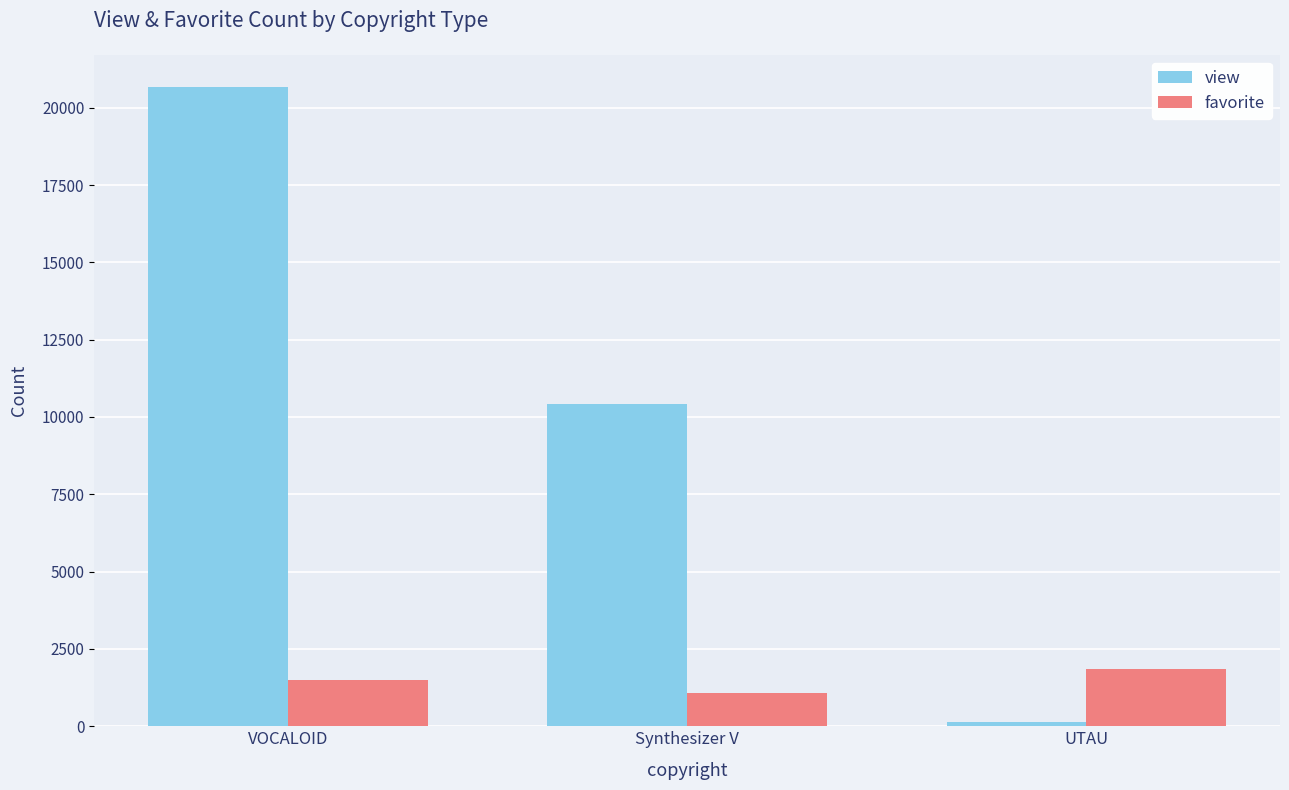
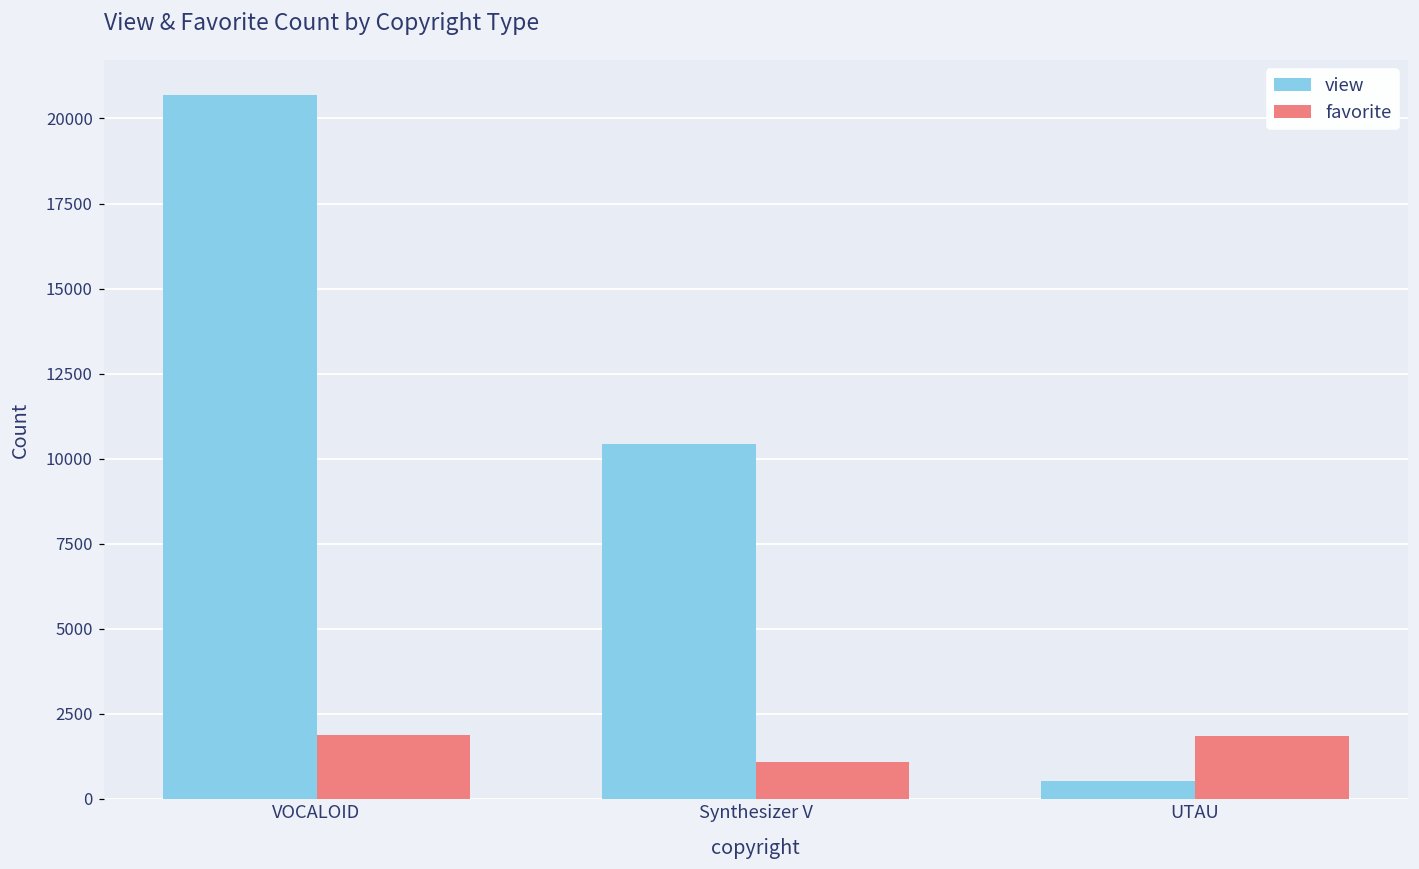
  {
    "view": {
      "VOCALOID": 20700,
      "Synthesizer V": 10400,
-     "UTAU": 100
+     "UTAU": 500
    },
    "favorite": {
-     "VOCALOID": 1500,
+     "VOCALOID": 1900,
      "Synthesizer V": 1100,
      "UTAU": 1900
    }
  }
